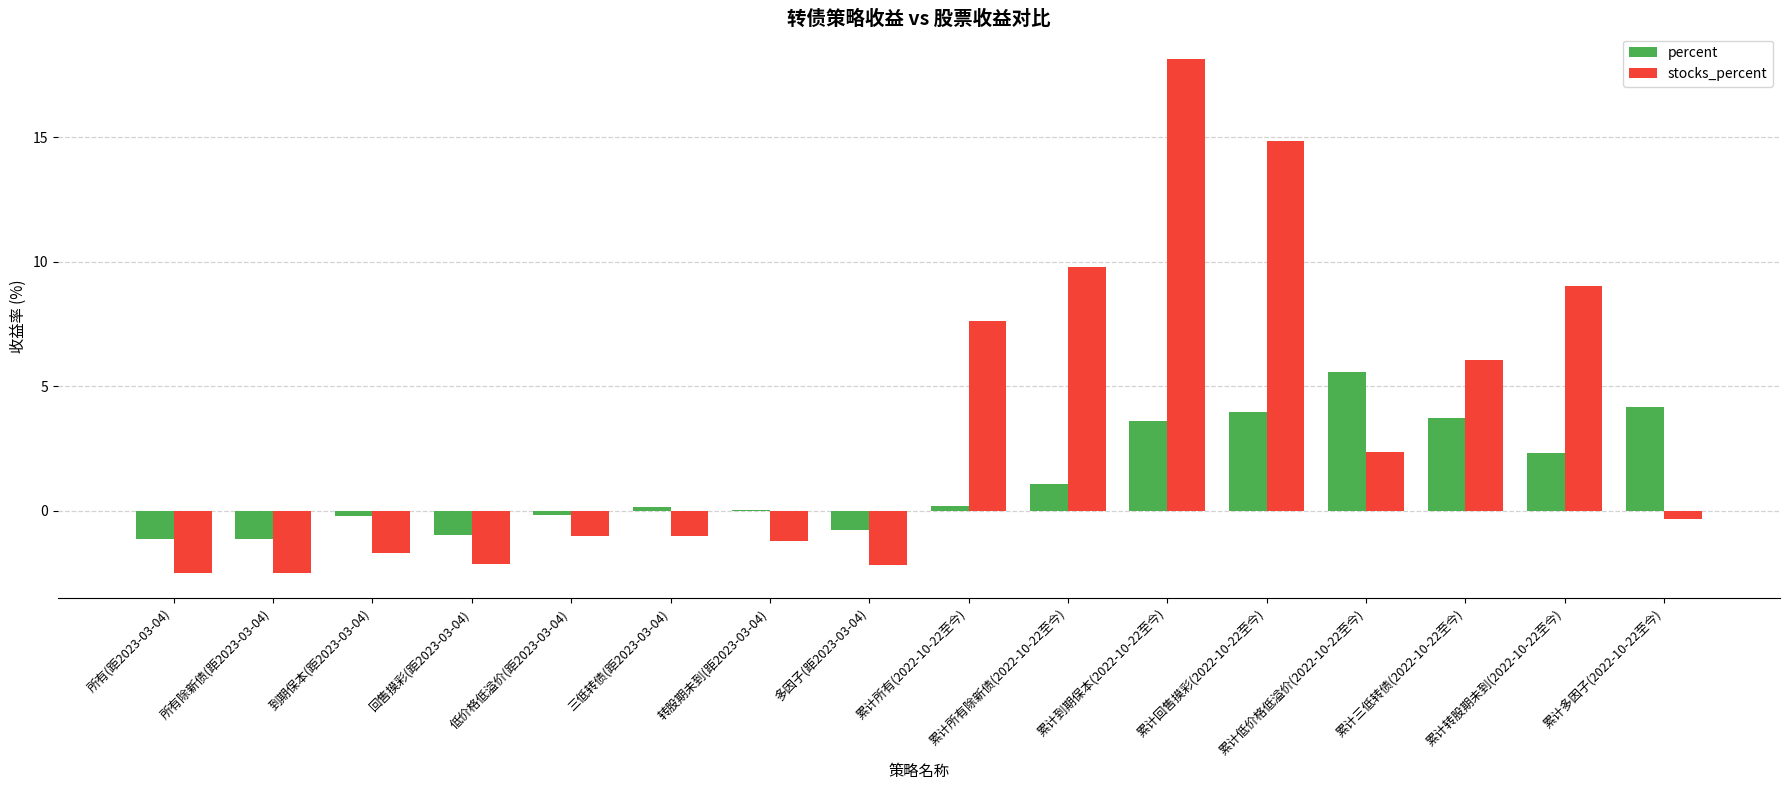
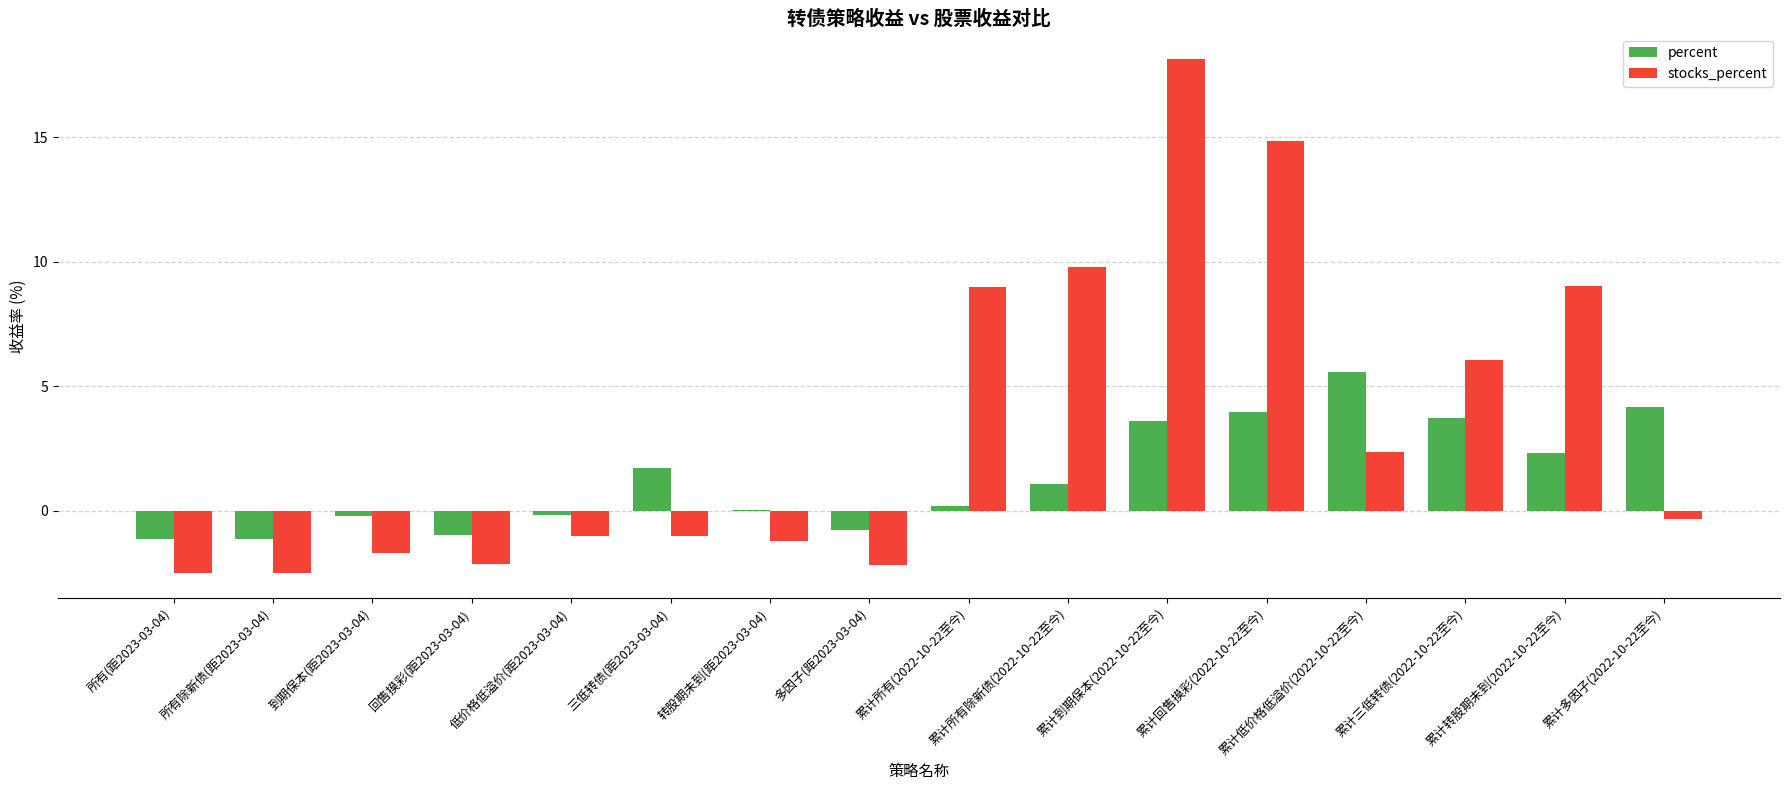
  {
    "percent": {
      "所有(距2023-03-04)": -1.1,
      "所有除新债(距2023-03-04)": -1.1,
      "到期保本(距2023-03-04)": -0.2,
      "回售摸彩(距2023-03-04)": -1.0,
      "低价格低溢价(距2023-03-04)": -0.2,
-     "三低转债(距2023-03-04)": 0.1,
+     "三低转债(距2023-03-04)": 1.7,
      "多因子(距2023-03-04)": -0.8,
      "累计所有(2022-10-22至今)": 0.2,
      "累计所有除新债(2022-10-22至今)": 1.1,
      "累计到期保本(2022-10-22至今)": 3.6,
      "累计回售摸彩(2022-10-22至今)": 4.0,
      "累计低价格低溢价(2022-10-22至今)": 5.6,
      "累计三低转债(2022-10-22至今)": 3.7,
      "累计转股期未到(2022-10-22至今)": 2.3,
      "累计多因子(2022-10-22至今)": 4.2
    },
    "stocks_percent": {
      "所有(距2023-03-04)": -2.5,
      "所有除新债(距2023-03-04)": -2.5,
      "到期保本(距2023-03-04)": -1.7,
      "回售摸彩(距2023-03-04)": -2.2,
      "低价格低溢价(距2023-03-04)": -1.0,
      "三低转债(距2023-03-04)": -1.0,
      "转股期未到(距2023-03-04)": -1.2,
      "多因子(距2023-03-04)": -2.2,
-     "累计所有(2022-10-22至今)": 7.6,
+     "累计所有(2022-10-22至今)": 9.0,
      "累计所有除新债(2022-10-22至今)": 9.8,
      "累计到期保本(2022-10-22至今)": 18.1,
      "累计回售摸彩(2022-10-22至今)": 14.8,
      "累计低价格低溢价(2022-10-22至今)": 2.4,
      "累计三低转债(2022-10-22至今)": 6.1,
      "累计转股期未到(2022-10-22至今)": 9.1,
      "累计多因子(2022-10-22至今)": -0.3
    }
  }
